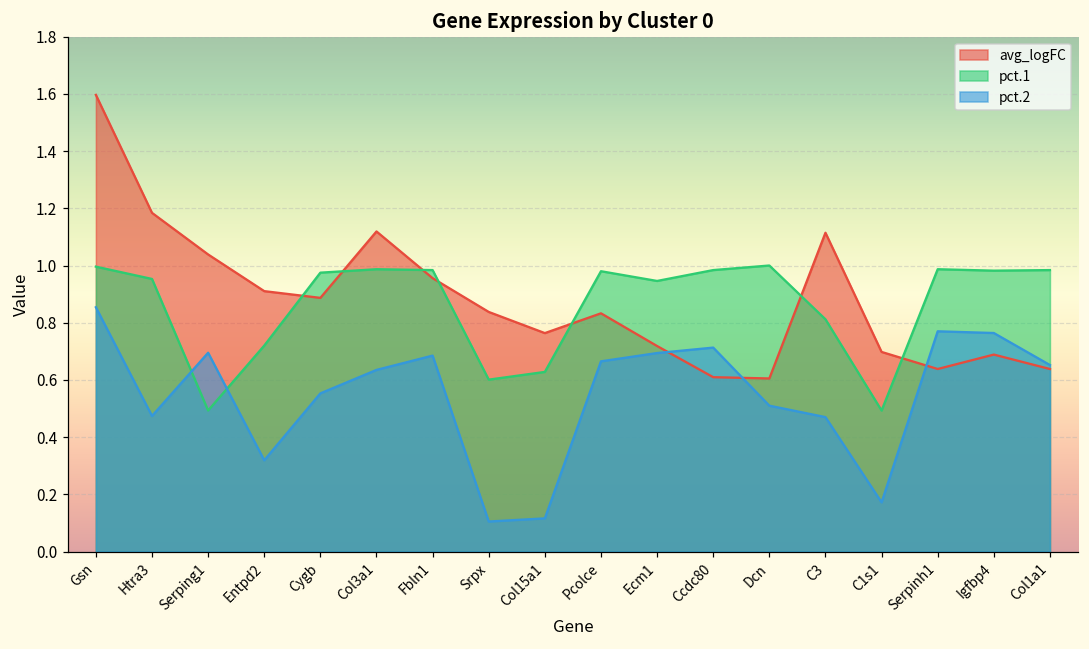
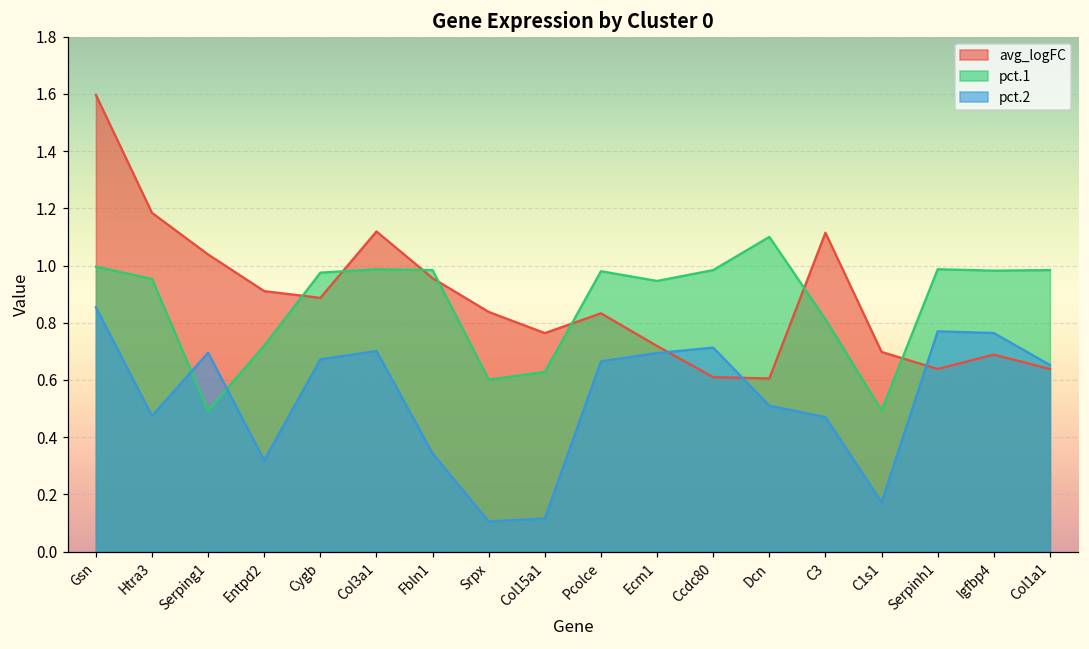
  {
    "avg_logFC": {
      "Gsn": 1.60,
      "Htra3": 1.18,
      "Serping1": 1.04,
      "Entpd2": 0.91,
      "Cygb": 0.89,
      "Col3a1": 1.12,
      "Fbln1": 0.96,
      "Srpx": 0.84,
      "Col15a1": 0.76,
      "Pcolce": 0.83,
      "Ecm1": 0.72,
      "Ccdc80": 0.61,
      "Dcn": 0.61,
      "C3": 1.11,
      "C1s1": 0.70,
      "Serpinh1": 0.64,
      "Igfbp4": 0.69,
      "Col1a1": 0.64
    },
    "pct.1": {
      "Gsn": 1.0,
      "Htra3": 0.95,
      "Serping1": 0.5,
      "Entpd2": 0.72,
      "Cygb": 0.98,
      "Col3a1": 0.99,
      "Fbln1": 0.98,
      "Srpx": 0.6,
      "Col15a1": 0.63,
      "Pcolce": 0.98,
      "Ecm1": 0.95,
      "Ccdc80": 0.98,
-     "Dcn": 1.0,
+     "Dcn": 1.1,
      "C3": 0.81,
      "C1s1": 0.5,
      "Serpinh1": 0.99,
      "Igfbp4": 0.98,
      "Col1a1": 0.98
    },
    "pct.2": {
      "Gsn": 0.85,
      "Htra3": 0.47,
      "Serping1": 0.70,
      "Entpd2": 0.32,
-     "Cygb": 0.55,
-     "Col3a1": 0.64,
-     "Fbln1": 0.69,
+     "Cygb": 0.67,
+     "Col3a1": 0.70,
+     "Fbln1": 0.34,
      "Srpx": 0.11,
      "Col15a1": 0.12,
      "Pcolce": 0.67,
      "Ecm1": 0.69,
      "Ccdc80": 0.71,
      "Dcn": 0.51,
      "C3": 0.47,
      "C1s1": 0.17,
      "Serpinh1": 0.77,
      "Igfbp4": 0.76,
      "Col1a1": 0.65
    }
  }
